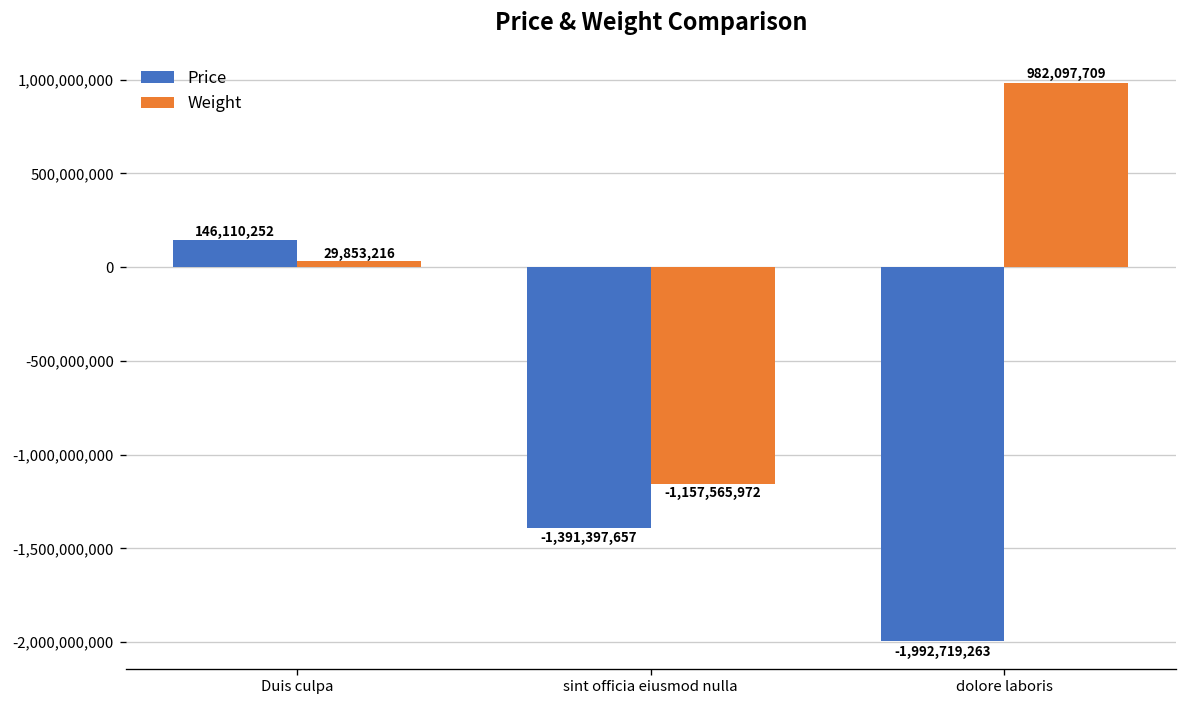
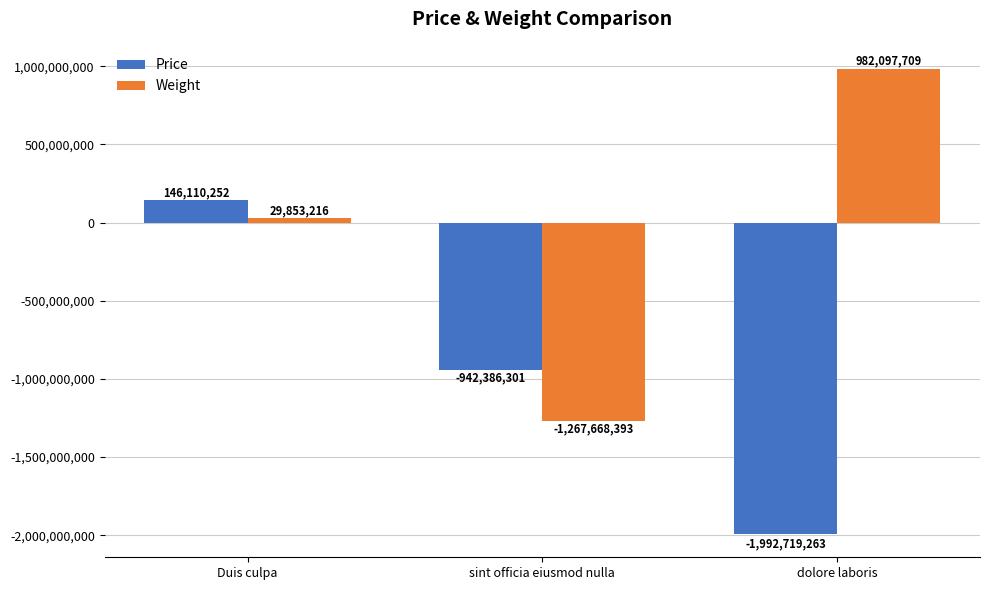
  {
    "Price": {
      "Duis culpa": "146,110,252",
-     "sint officia eiusmod nulla": "-1,391,397,657",
+     "sint officia eiusmod nulla": "-942,386,301",
      "dolore laboris": "-1,992,719,263"
    },
    "Weight": {
      "Duis culpa": "29,853,216",
-     "sint officia eiusmod nulla": "-1,157,565,972",
+     "sint officia eiusmod nulla": "-1,267,668,393",
      "dolore laboris": "982,097,709"
    }
  }
